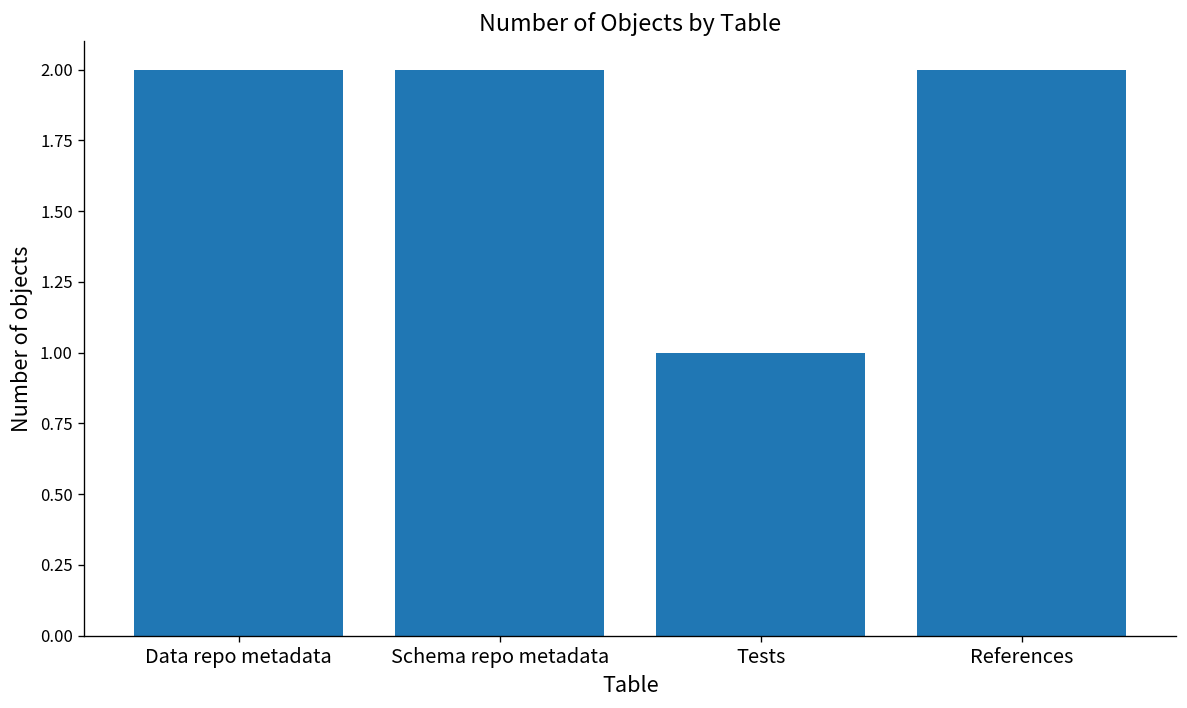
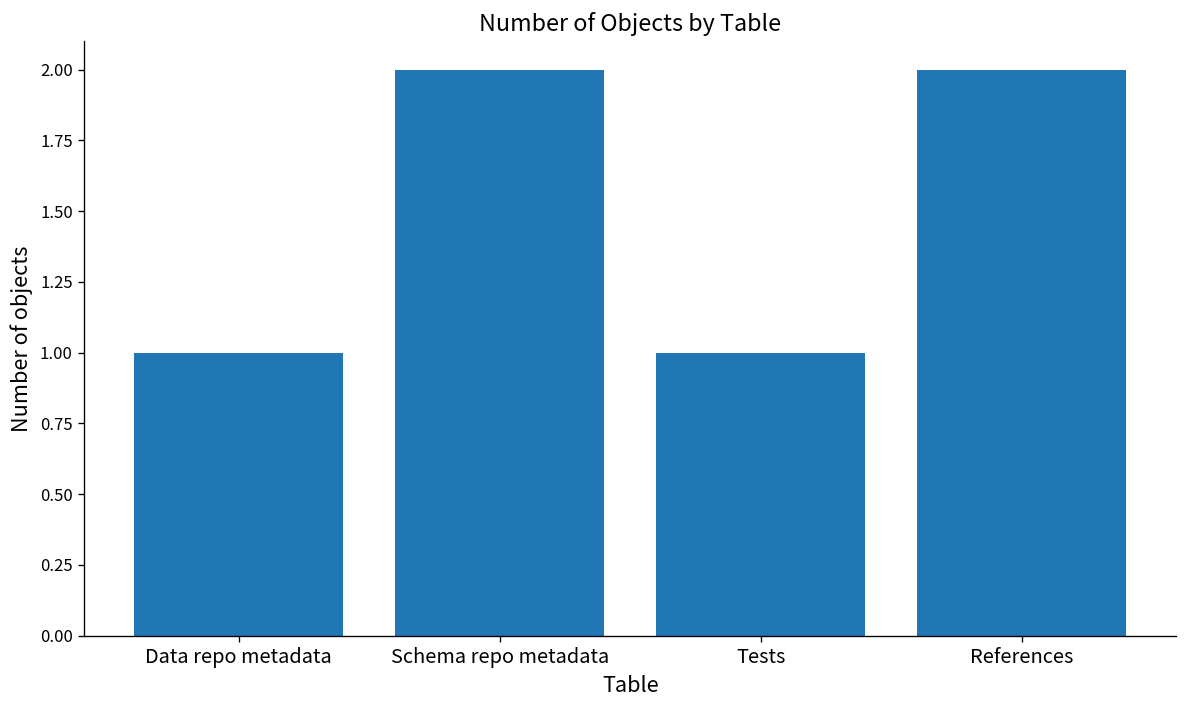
  {
-   "Data repo metadata": 2,
+   "Data repo metadata": 1,
    "Schema repo metadata": 2,
    "Tests": 1,
    "References": 2
  }
